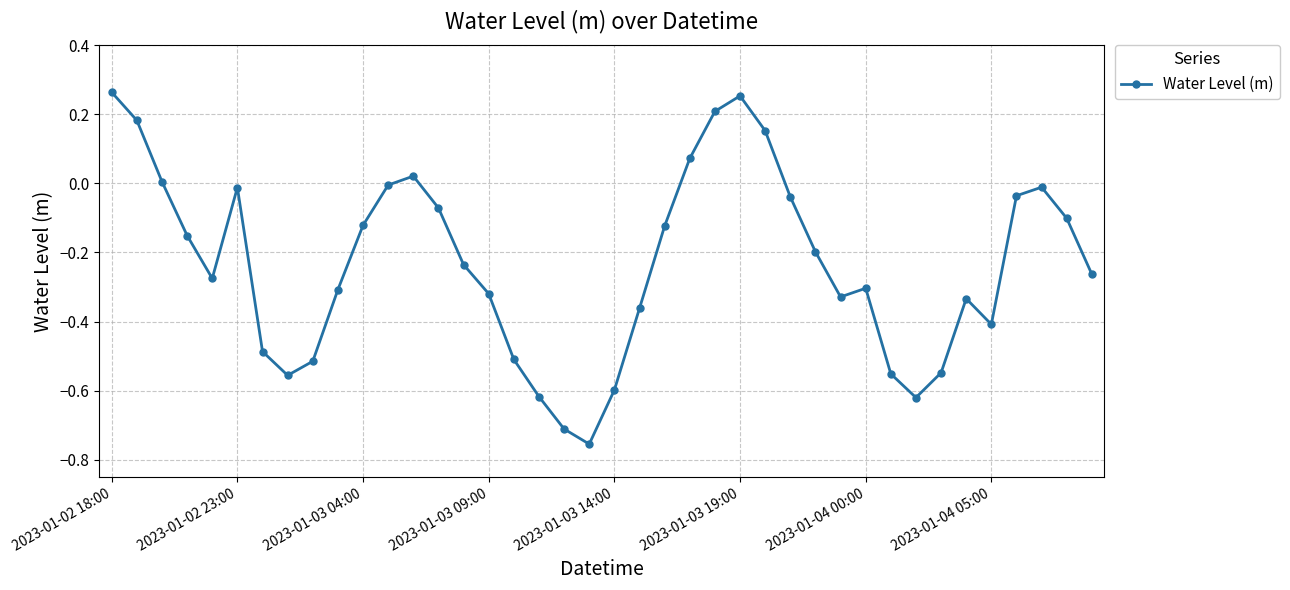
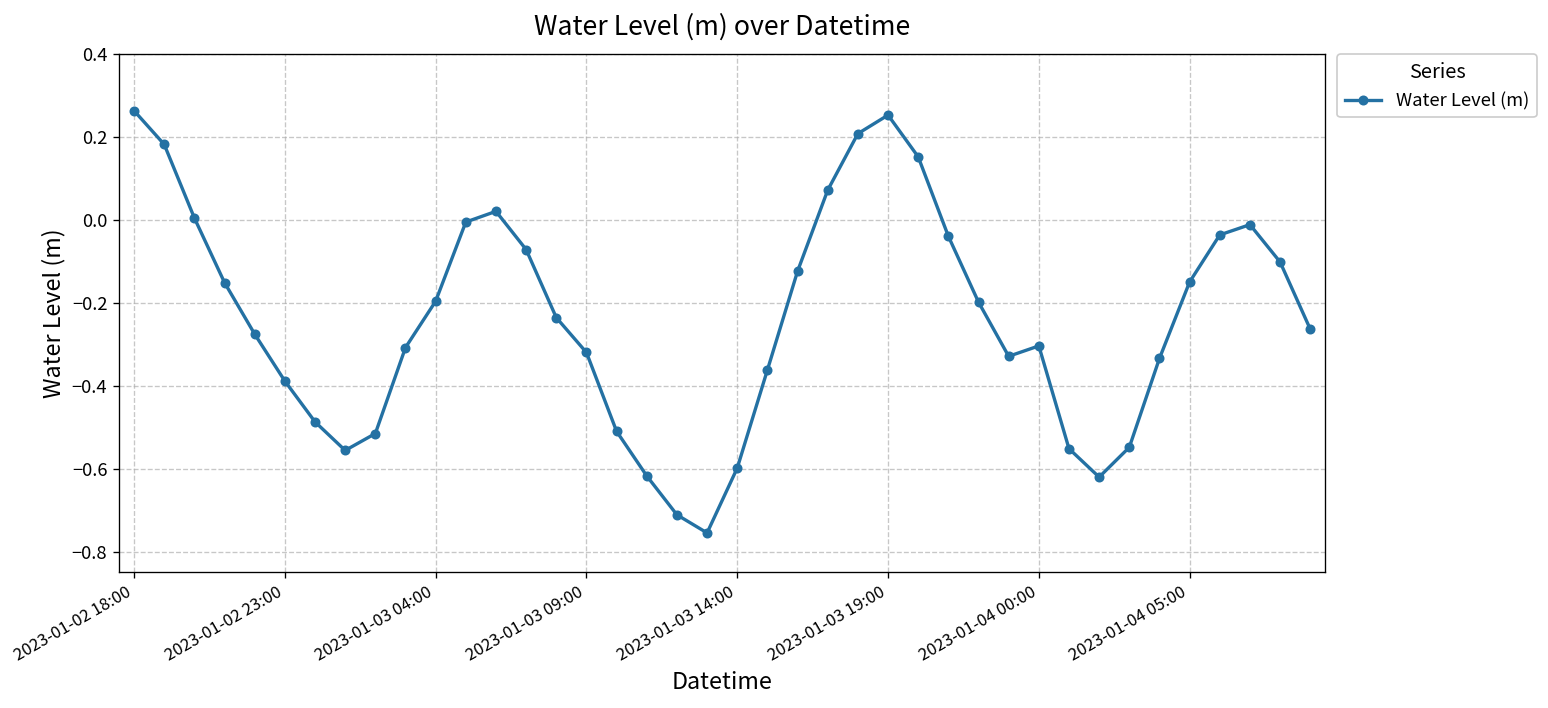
  {
    "2023-01-02 18:00": 0.26,
-   "2023-01-02 23:00": -0.01,
-   "2023-01-03 04:00": -0.12,
+   "2023-01-02 23:00": -0.39,
+   "2023-01-03 04:00": -0.20,
    "2023-01-03 09:00": -0.32,
    "2023-01-03 14:00": -0.60,
    "2023-01-03 19:00": 0.25,
    "2023-01-04 00:00": -0.30,
-   "2023-01-04 05:00": -0.41
+   "2023-01-04 05:00": -0.15
  }
